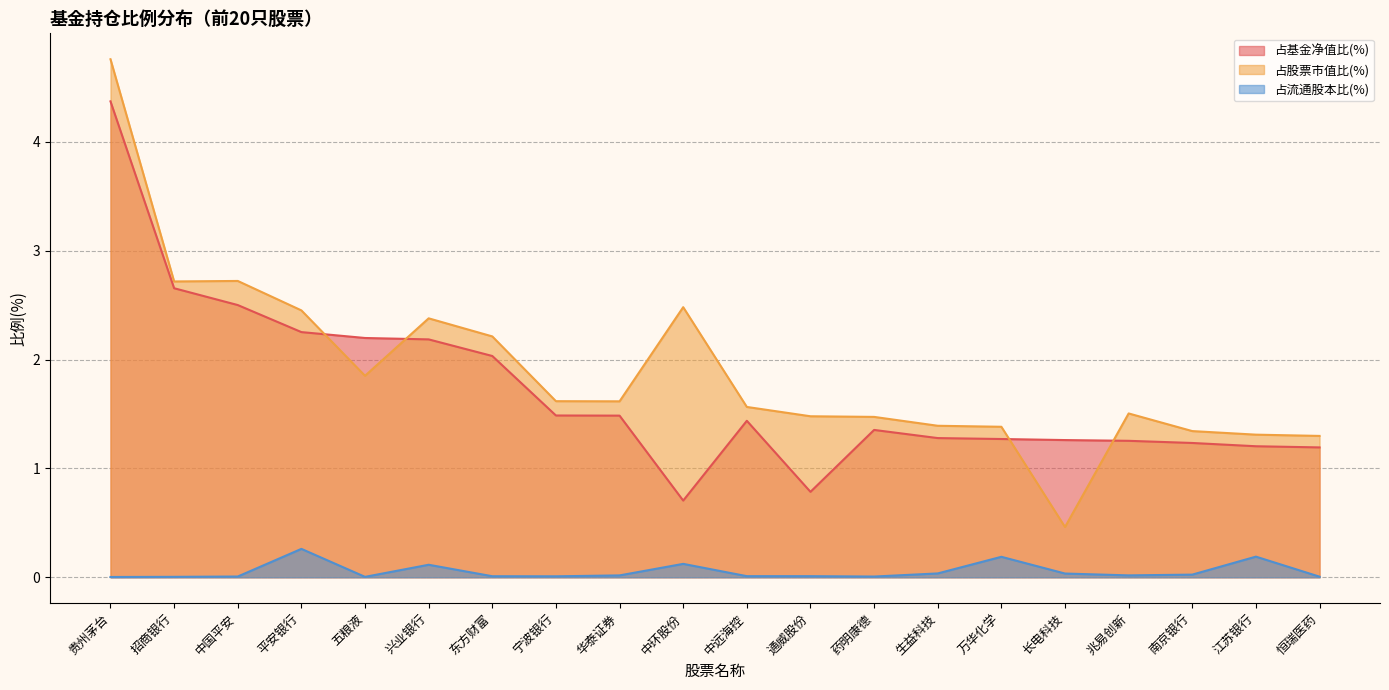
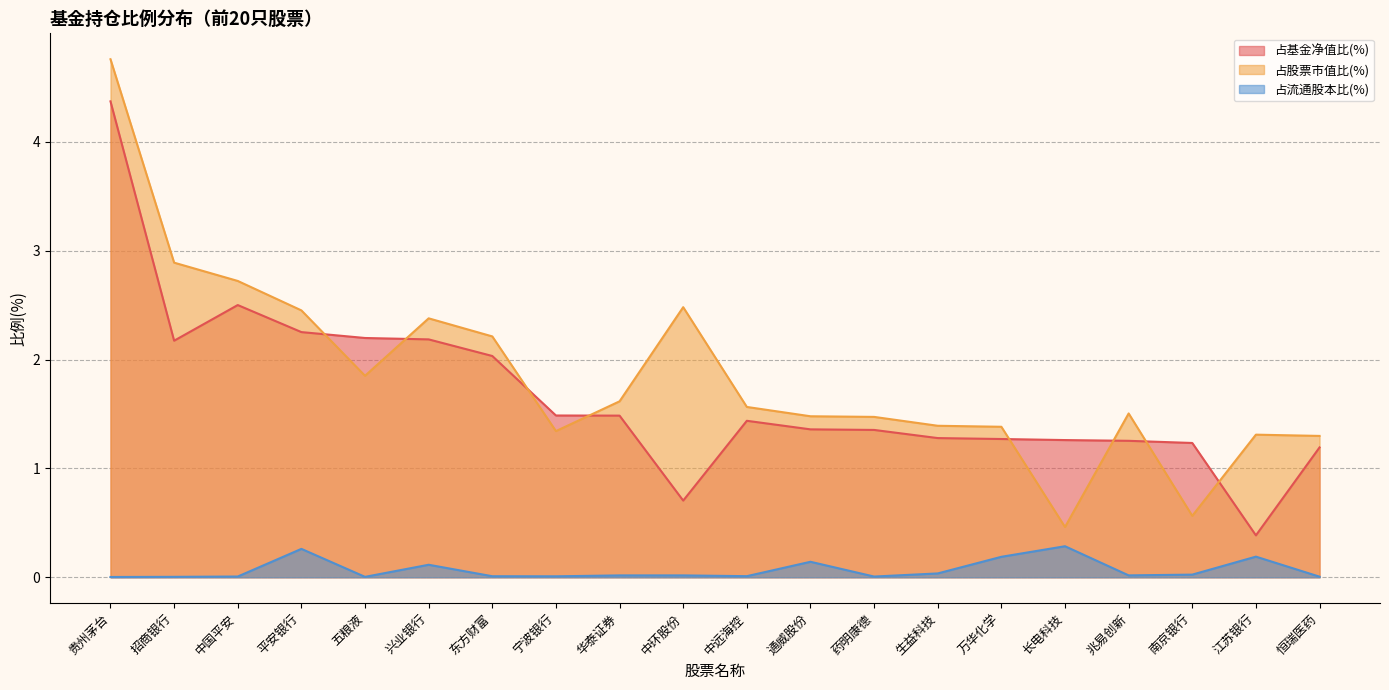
  {
    "占基金净值比(%)": {
      "贵州茅台": 4.37,
-     "招商银行": 2.66,
+     "招商银行": 2.17,
      "中国平安": 2.50,
      "平安银行": 2.25,
      "五粮液": 2.20,
      "兴业银行": 2.19,
      "东方财富": 2.03,
      "宁波银行": 1.49,
      "华泰证券": 1.49,
      "中环股份": 0.70,
      "中远海控": 1.44,
-     "通威股份": 0.79,
+     "通威股份": 1.36,
      "药明康德": 1.35,
      "生益科技": 1.28,
      "万华化学": 1.27,
      "长电科技": 1.26,
      "兆易创新": 1.25,
      "南京银行": 1.23,
-     "江苏银行": 1.20,
+     "江苏银行": 0.39,
      "恒瑞医药": 1.19
    },
    "占股票市值比(%)": {
      "贵州茅台": 4.76,
-     "招商银行": 2.72,
+     "招商银行": 2.89,
      "中国平安": 2.72,
      "平安银行": 2.45,
      "五粮液": 1.85,
      "兴业银行": 2.38,
      "东方财富": 2.21,
-     "宁波银行": 1.62,
+     "宁波银行": 1.34,
      "华泰证券": 1.62,
      "中环股份": 2.48,
      "中远海控": 1.57,
      "通威股份": 1.48,
      "药明康德": 1.47,
      "生益科技": 1.39,
      "万华化学": 1.38,
      "长电科技": 0.46,
      "兆易创新": 1.51,
-     "南京银行": 1.34,
+     "南京银行": 0.56,
      "江苏银行": 1.31,
      "恒瑞医药": 1.30
    },
    "占流通股本比(%)": {
      "贵州茅台": 0.00,
      "招商银行": 0.00,
      "中国平安": 0.01,
      "平安银行": 0.26,
      "五粮液": 0.00,
      "兴业银行": 0.12,
      "东方财富": 0.01,
      "宁波银行": 0.01,
      "华泰证券": 0.02,
-     "中环股份": 0.12,
+     "中环股份": 0.02,
      "中远海控": 0.01,
-     "通威股份": 0.01,
+     "通威股份": 0.14,
      "药明康德": 0.01,
      "生益科技": 0.04,
      "万华化学": 0.19,
-     "长电科技": 0.03,
+     "长电科技": 0.29,
      "兆易创新": 0.02,
      "南京银行": 0.02,
      "江苏银行": 0.19,
      "恒瑞医药": 0.01
    }
  }
